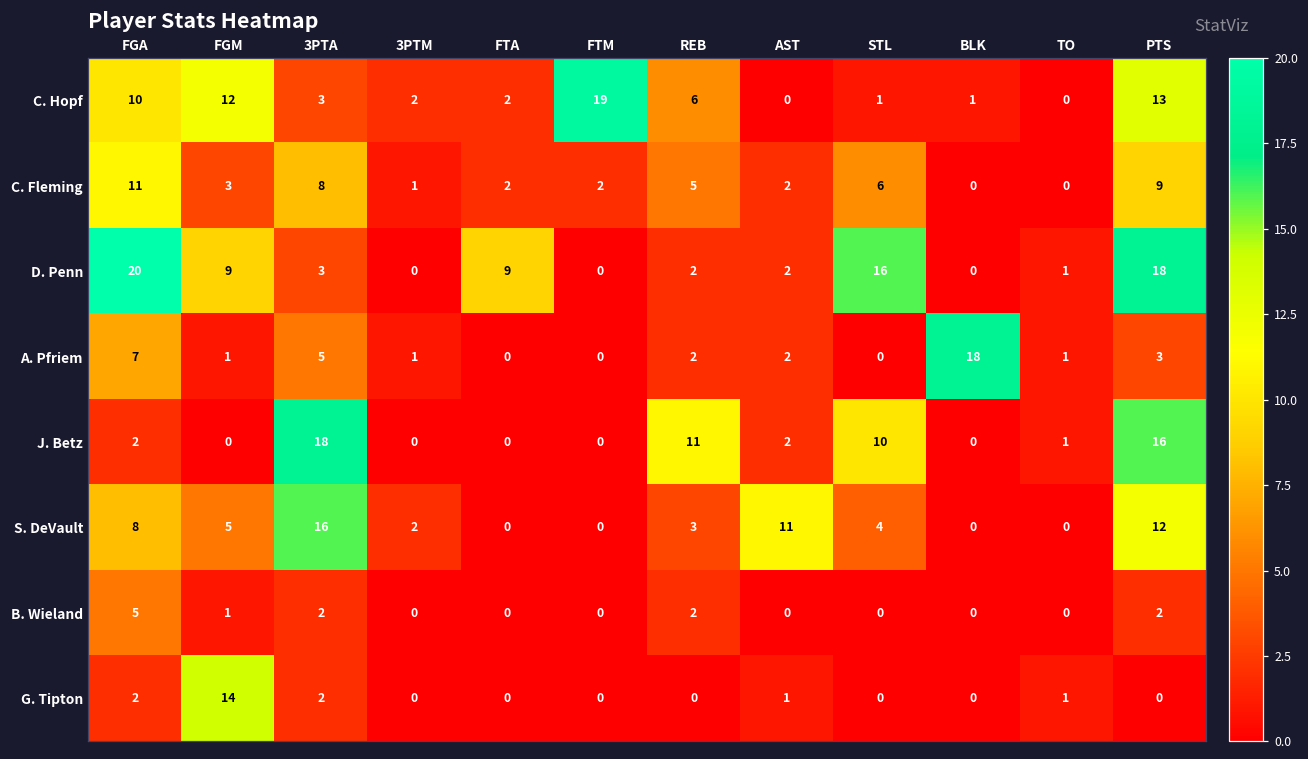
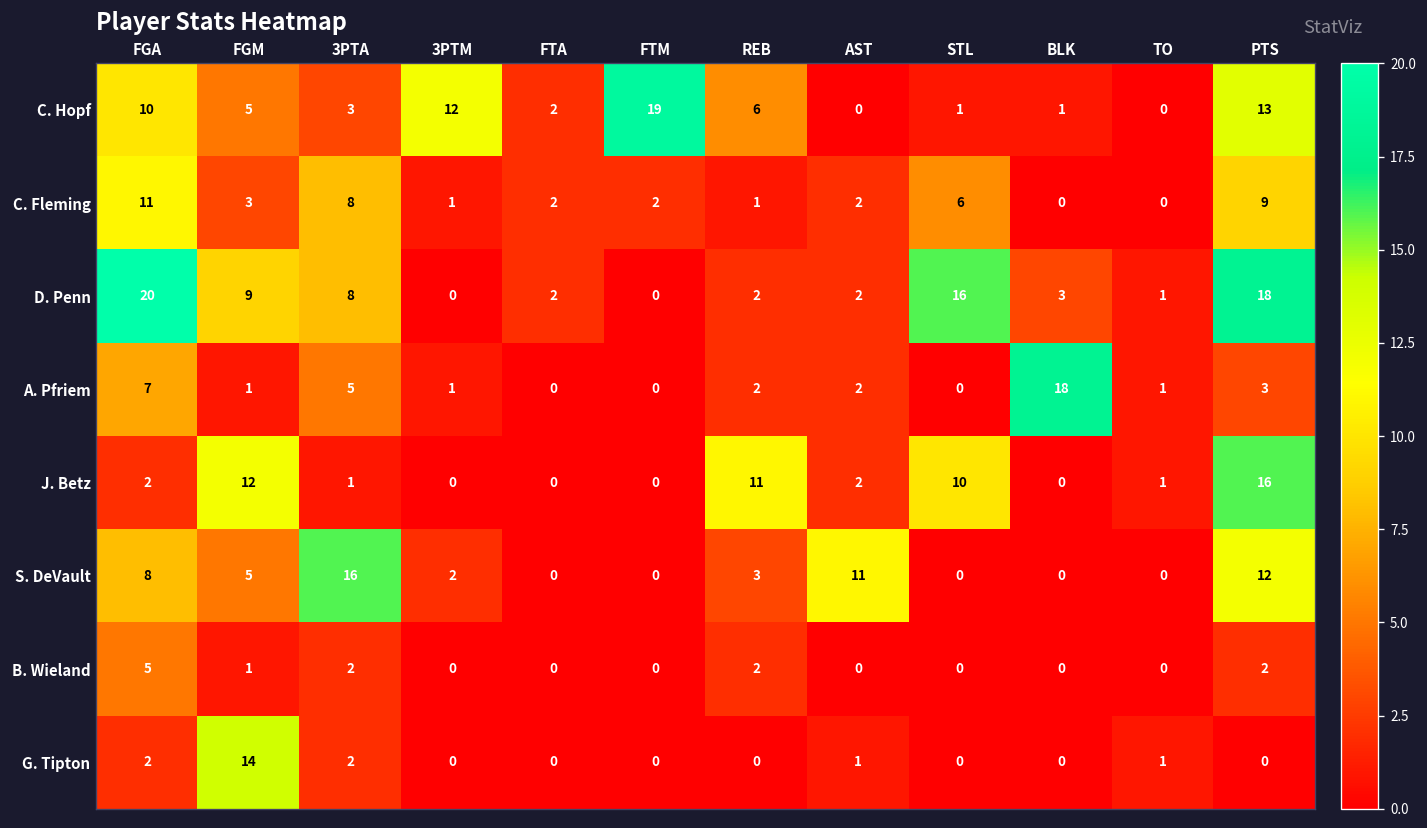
  {
    "C. Hopf": {
      "FGA": 10,
-     "FGM": 12,
+     "FGM": 5,
      "3PTA": 3,
-     "3PTM": 2,
+     "3PTM": 12,
      "FTA": 2,
      "FTM": 19,
      "REB": 6,
      "AST": 0,
      "STL": 1,
      "BLK": 1,
      "TO": 0,
      "PTS": 13
    },
    "C. Fleming": {
      "FGA": 11,
      "FGM": 3,
      "3PTA": 8,
      "3PTM": 1,
      "FTA": 2,
      "FTM": 2,
-     "REB": 5,
+     "REB": 1,
      "AST": 2,
      "STL": 6,
      "BLK": 0,
      "TO": 0,
      "PTS": 9
    },
    "D. Penn": {
      "FGA": 20,
      "FGM": 9,
-     "3PTA": 3,
+     "3PTA": 8,
      "3PTM": 0,
-     "FTA": 9,
+     "FTA": 2,
      "FTM": 0,
      "REB": 2,
      "AST": 2,
      "STL": 16,
-     "BLK": 0,
+     "BLK": 3,
      "TO": 1,
      "PTS": 18
    },
    "A. Pfriem": {
      "FGA": 7,
      "FGM": 1,
      "3PTA": 5,
      "3PTM": 1,
      "FTA": 0,
      "FTM": 0,
      "REB": 2,
      "AST": 2,
      "STL": 0,
      "BLK": 18,
      "TO": 1,
      "PTS": 3
    },
    "J. Betz": {
      "FGA": 2,
-     "FGM": 0,
-     "3PTA": 18,
+     "FGM": 12,
+     "3PTA": 1,
      "3PTM": 0,
      "FTA": 0,
      "FTM": 0,
      "REB": 11,
      "AST": 2,
      "STL": 10,
      "BLK": 0,
      "TO": 1,
      "PTS": 16
    },
    "S. DeVault": {
      "FGA": 8,
      "FGM": 5,
      "3PTA": 16,
      "3PTM": 2,
      "FTA": 0,
      "FTM": 0,
      "REB": 3,
      "AST": 11,
-     "STL": 4,
+     "STL": 0,
      "BLK": 0,
      "TO": 0,
      "PTS": 12
    },
    "B. Wieland": {
      "FGA": 5,
      "FGM": 1,
      "3PTA": 2,
      "3PTM": 0,
      "FTA": 0,
      "FTM": 0,
      "REB": 2,
      "AST": 0,
      "STL": 0,
      "BLK": 0,
      "TO": 0,
      "PTS": 2
    },
    "G. Tipton": {
      "FGA": 2,
      "FGM": 14,
      "3PTA": 2,
      "3PTM": 0,
      "FTA": 0,
      "FTM": 0,
      "REB": 0,
      "AST": 1,
      "STL": 0,
      "BLK": 0,
      "TO": 1,
      "PTS": 0
    }
  }
